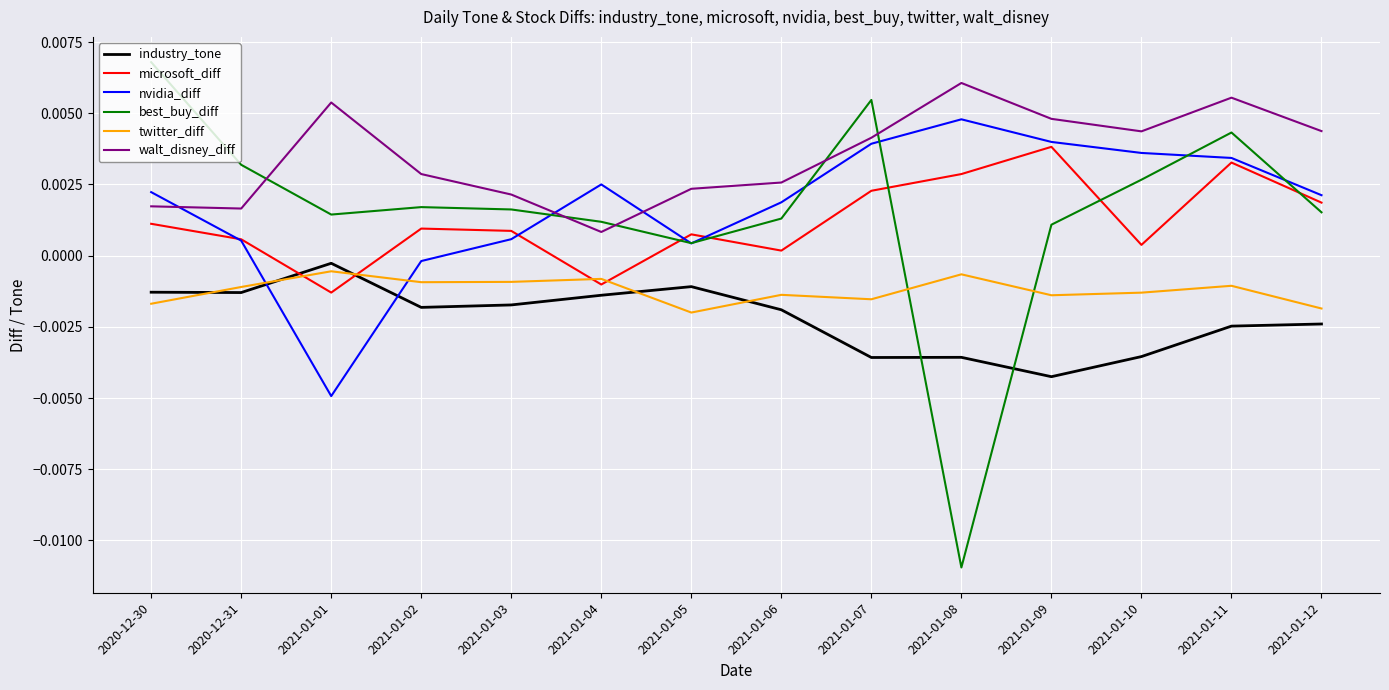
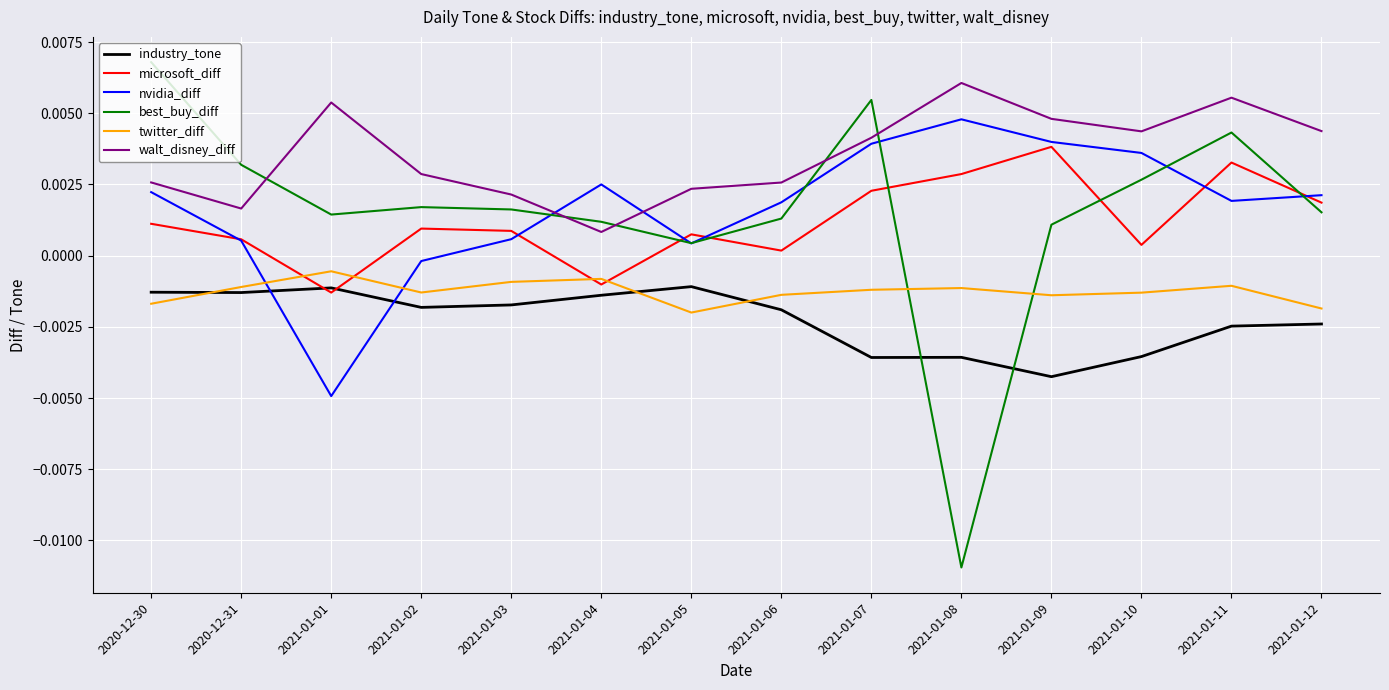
  {
    "industry_tone": {
      "2020-12-30": -0.0013,
      "2020-12-31": -0.0013,
-     "2021-01-01": -0.0003,
+     "2021-01-01": -0.0011,
      "2021-01-02": -0.0018,
      "2021-01-03": -0.0017,
      "2021-01-04": -0.0014,
      "2021-01-05": -0.0011,
      "2021-01-06": -0.0019,
      "2021-01-07": -0.0036,
      "2021-01-08": -0.0036,
      "2021-01-09": -0.0043,
      "2021-01-10": -0.0035,
      "2021-01-11": -0.0025,
      "2021-01-12": -0.0024
    },
    "microsoft_diff": {
      "2020-12-30": 0.0011,
      "2021-01-01": -0.0013,
      "2021-01-02": 0.0010,
      "2021-01-03": 0.0009,
      "2021-01-04": -0.0010,
      "2021-01-05": 0.0007,
      "2021-01-06": 0.0002,
      "2021-01-07": 0.0023,
      "2021-01-08": 0.0029,
      "2021-01-09": 0.0038,
      "2021-01-10": 0.0004,
      "2021-01-11": 0.0033,
      "2021-01-12": 0.0019
    },
    "nvidia_diff": {
      "2020-12-30": 0.0022,
      "2021-01-01": -0.0049,
      "2021-01-02": -0.0002,
      "2021-01-03": 0.0006,
      "2021-01-04": 0.0025,
      "2021-01-06": 0.0019,
      "2021-01-07": 0.0039,
      "2021-01-08": 0.0048,
      "2021-01-09": 0.0040,
      "2021-01-10": 0.0036,
-     "2021-01-11": 0.0034,
+     "2021-01-11": 0.0019,
      "2021-01-12": 0.0021
    },
    "best_buy_diff": {
      "2020-12-31": 0.0032,
      "2021-01-01": 0.0014,
      "2021-01-02": 0.0017,
      "2021-01-03": 0.0016,
      "2021-01-04": 0.0012,
      "2021-01-06": 0.0013,
      "2021-01-07": 0.0055,
      "2021-01-08": -0.0110,
      "2021-01-09": 0.0011,
      "2021-01-10": 0.0027,
      "2021-01-11": 0.0043,
      "2021-01-12": 0.0015
    },
    "twitter_diff": {
      "2020-12-30": -0.0017,
      "2020-12-31": -0.0011,
      "2021-01-01": -0.0005,
-     "2021-01-02": -0.0009,
+     "2021-01-02": -0.0013,
      "2021-01-03": -0.0009,
      "2021-01-04": -0.0008,
      "2021-01-05": -0.0020,
      "2021-01-06": -0.0014,
-     "2021-01-07": -0.0015,
-     "2021-01-08": -0.0007,
+     "2021-01-07": -0.0012,
+     "2021-01-08": -0.0011,
      "2021-01-09": -0.0014,
      "2021-01-10": -0.0013,
      "2021-01-11": -0.0011,
      "2021-01-12": -0.0019
    },
    "walt_disney_diff": {
-     "2020-12-30": 0.0017,
+     "2020-12-30": 0.0026,
      "2020-12-31": 0.0017,
      "2021-01-01": 0.0054,
      "2021-01-02": 0.0029,
      "2021-01-03": 0.0021,
      "2021-01-04": 0.0008,
      "2021-01-05": 0.0023,
      "2021-01-06": 0.0026,
      "2021-01-07": 0.0041,
      "2021-01-08": 0.0061,
      "2021-01-09": 0.0048,
      "2021-01-10": 0.0044,
      "2021-01-11": 0.0055,
      "2021-01-12": 0.0044
    }
  }
